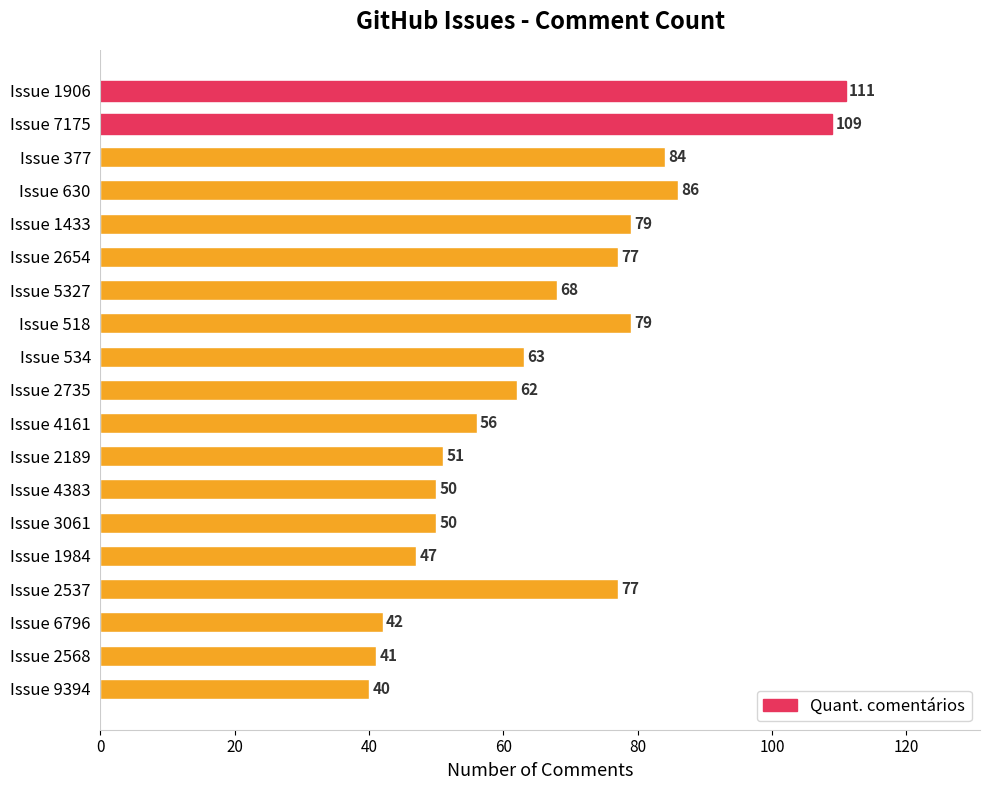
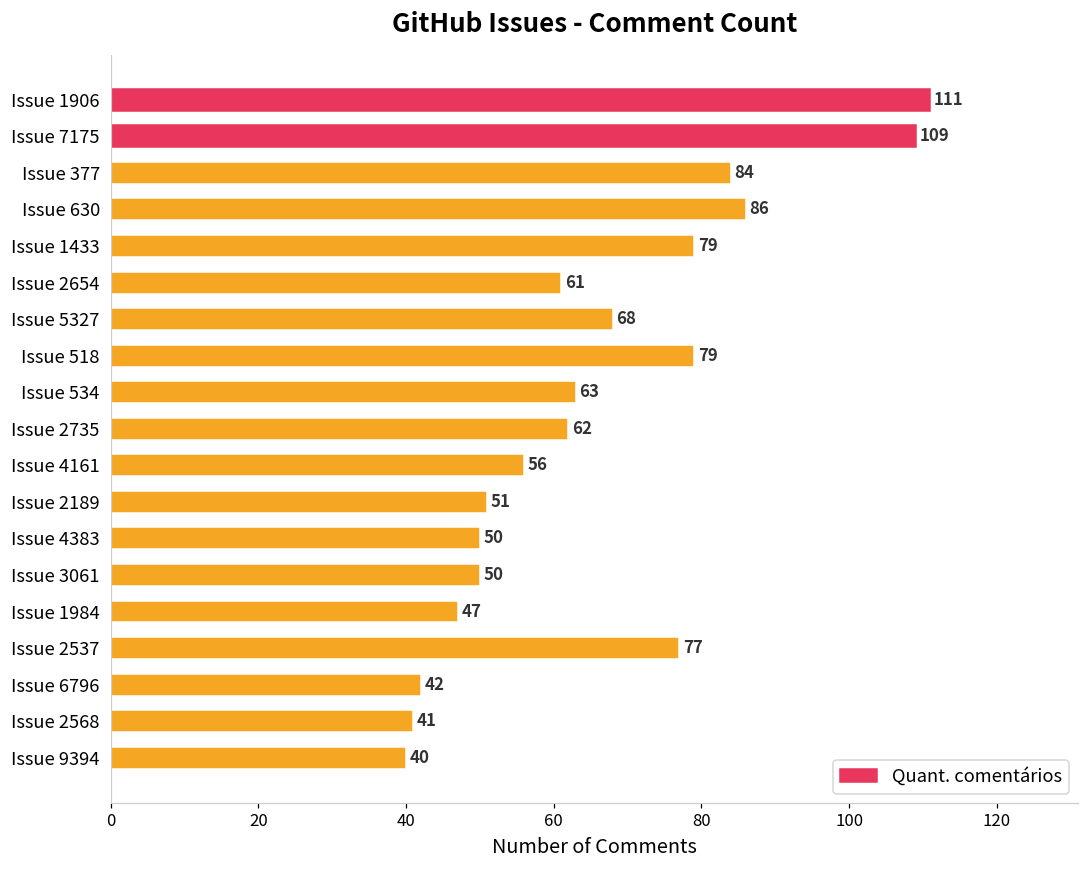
  {
    "Issue 1906": 111,
    "Issue 7175": 109,
    "Issue 377": 84,
    "Issue 630": 86,
    "Issue 1433": 79,
-   "Issue 2654": 77,
+   "Issue 2654": 61,
    "Issue 5327": 68,
    "Issue 518": 79,
    "Issue 534": 63,
    "Issue 2735": 62,
    "Issue 4161": 56,
    "Issue 2189": 51,
    "Issue 4383": 50,
    "Issue 3061": 50,
    "Issue 1984": 47,
    "Issue 2537": 77,
    "Issue 6796": 42,
    "Issue 2568": 41,
    "Issue 9394": 40
  }
